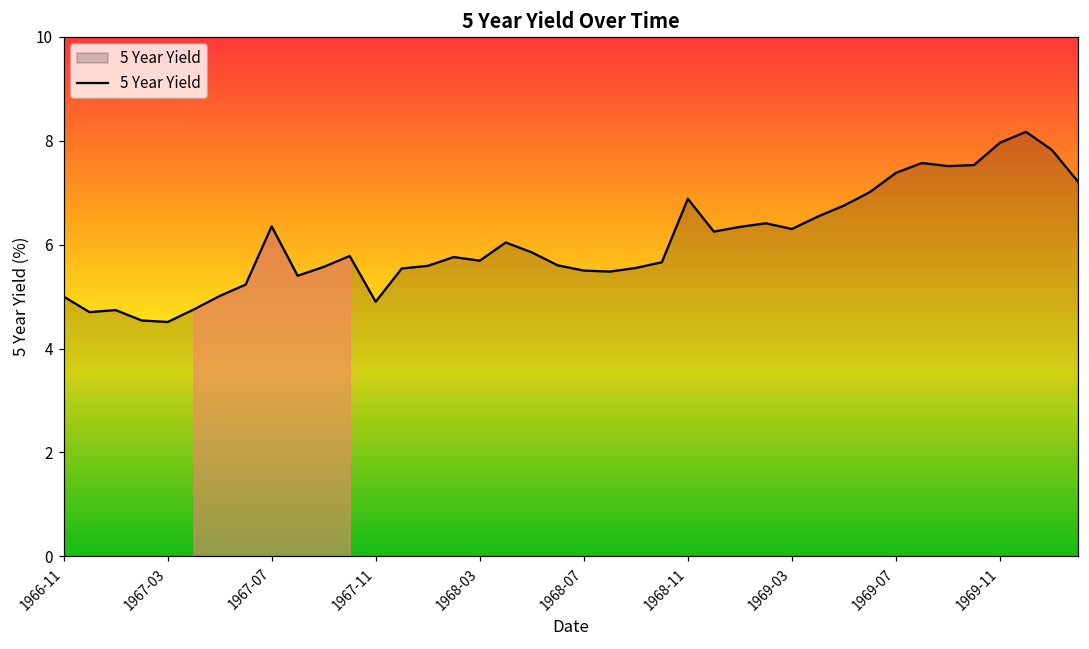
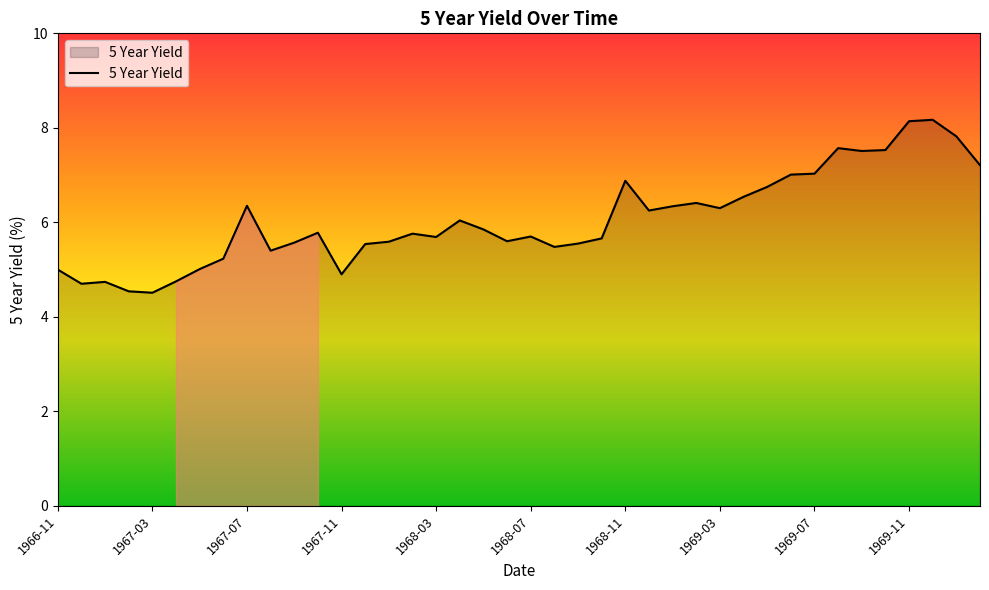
  {
    "5 Year Yield": {
      "1966-11": 5.0,
      "1967-03": 4.5,
      "1967-11": 4.9,
      "1968-03": 5.7,
-     "1968-07": 5.5,
+     "1968-07": 5.7,
      "1968-11": 6.9,
      "1969-03": 6.3,
-     "1969-07": 7.4,
-     "1969-11": 8.0
+     "1969-07": 7.0,
+     "1969-11": 8.1
    }
  }
